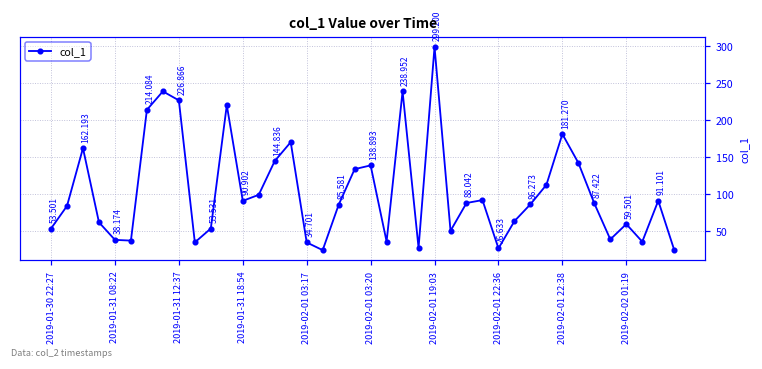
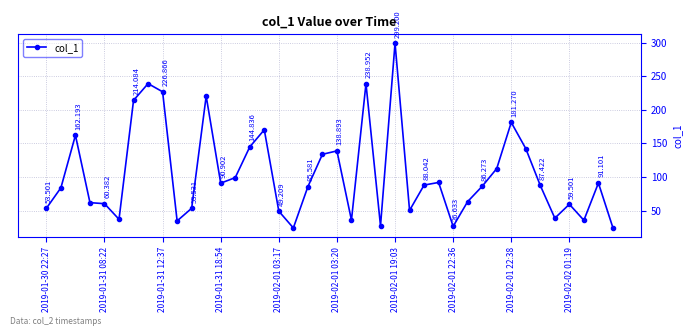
  {
    "2019-01-30 22:27": 53.501,
-   "2019-01-31 08:22": 38.174,
+   "2019-01-31 08:22": 60.382,
    "2019-01-31 12:37": 226.866,
-   "2019-02-01 03:17": 34.701,
+   "2019-02-01 03:17": 49.209,
    "2019-02-01 03:20": 138.893,
    "2019-02-01 19:03": 299.200,
    "2019-02-01 22:38": 181.270
  }
